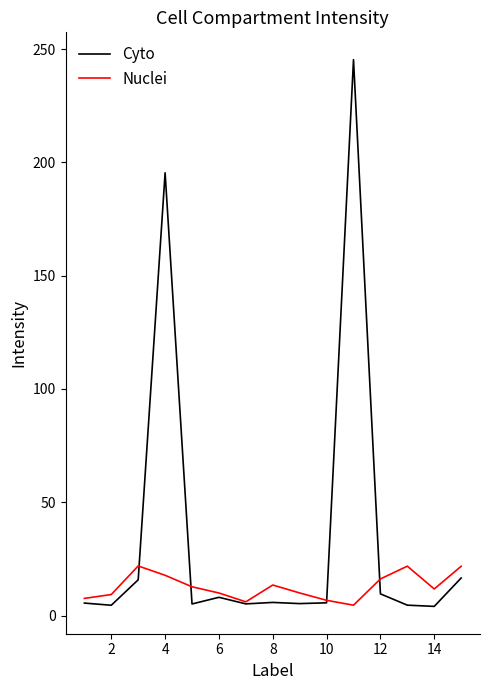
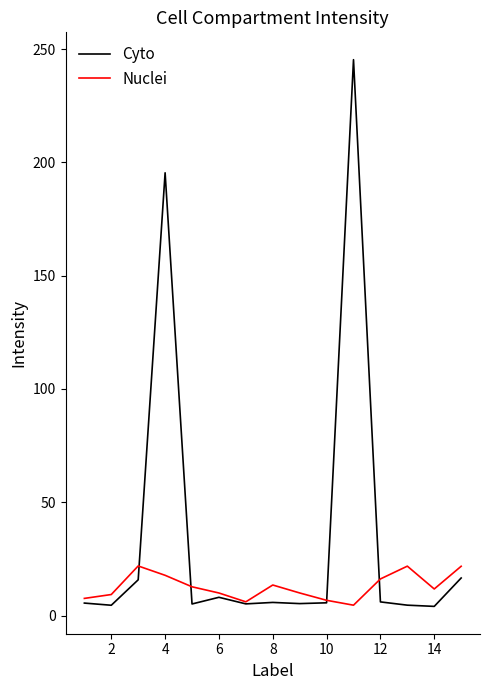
  {
    "Cyto": {
      "2": 5,
      "4": 195,
      "6": 8,
      "8": 6,
-     "12": 10,
+     "12": 6,
      "14": 4
    },
    "Nuclei": {
      "2": 9,
      "4": 18,
      "6": 10,
      "8": 14,
      "12": 16,
      "14": 12
    }
  }
